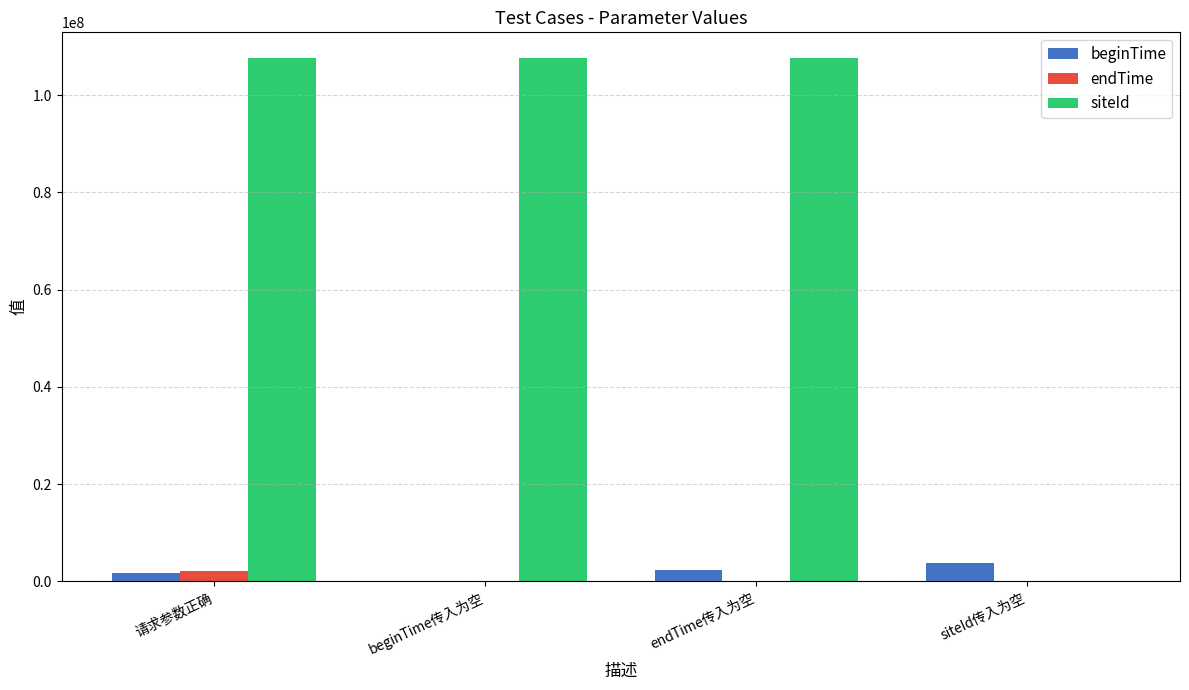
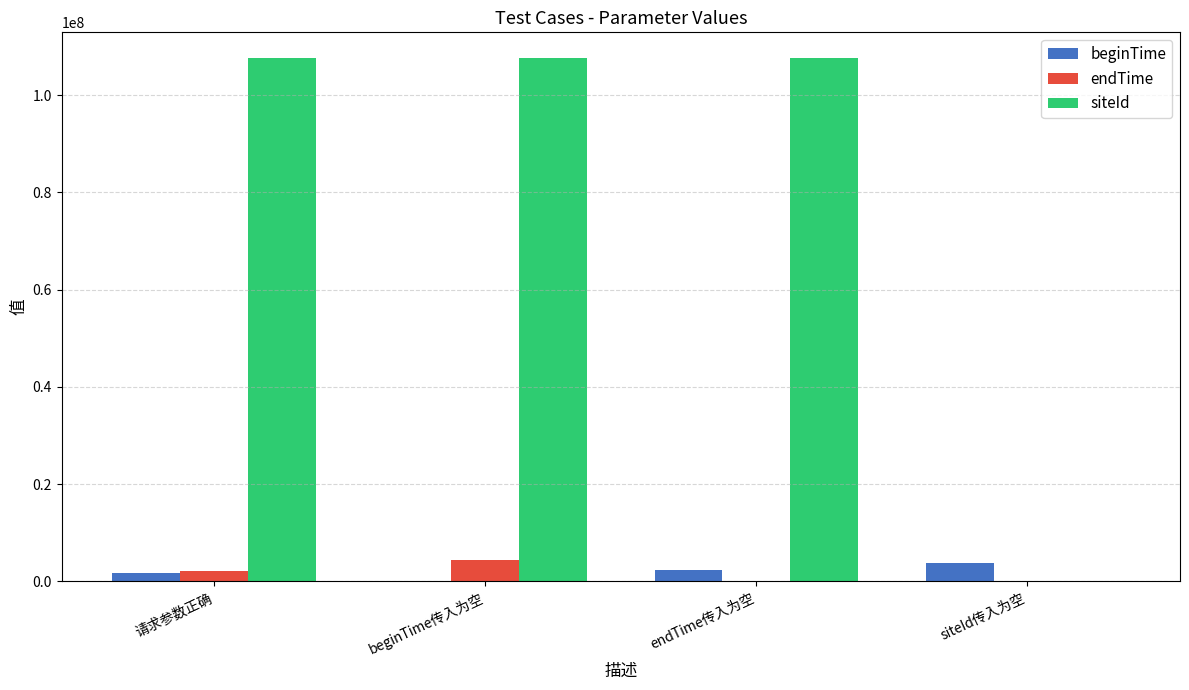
  {
    "beginTime": {
      "请求参数正确": 2000000,
      "beginTime传入为空": 0,
      "endTime传入为空": 2000000,
      "siteId传入为空": 4000000
    },
    "endTime": {
      "请求参数正确": 2000000,
-     "beginTime传入为空": 0,
+     "beginTime传入为空": 5000000,
      "endTime传入为空": 0
    },
    "siteId": {
      "请求参数正确": 108000000,
      "beginTime传入为空": 108000000,
      "endTime传入为空": 108000000,
      "siteId传入为空": 0
    }
  }
